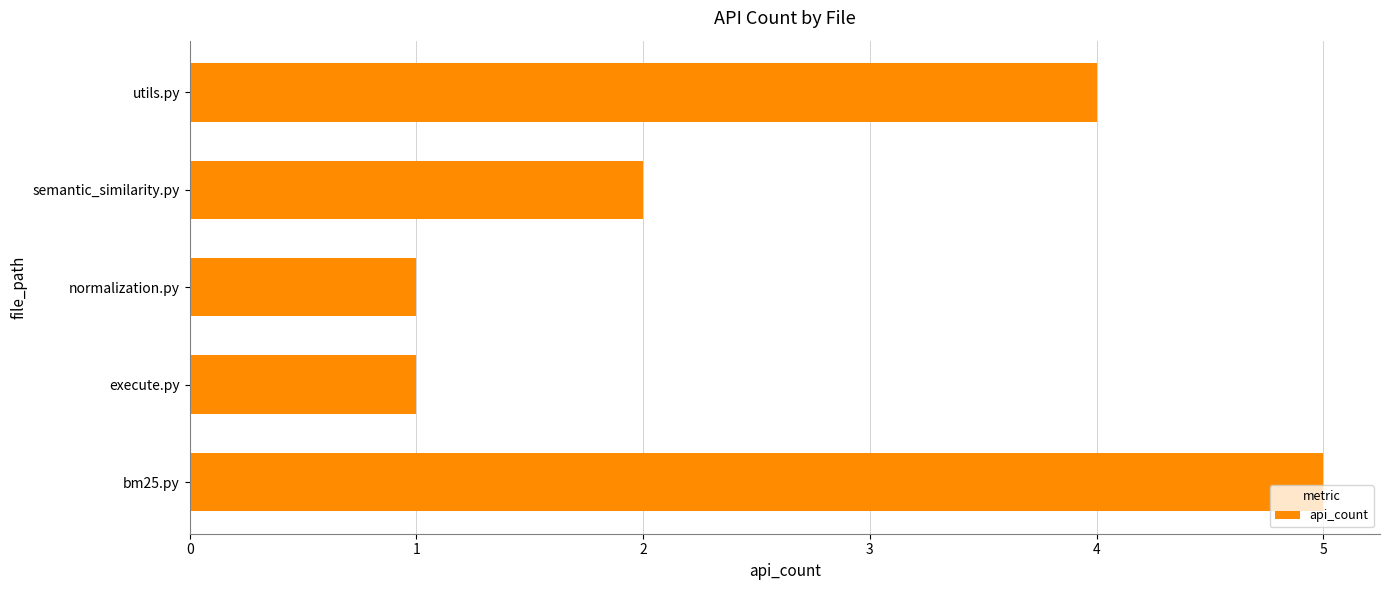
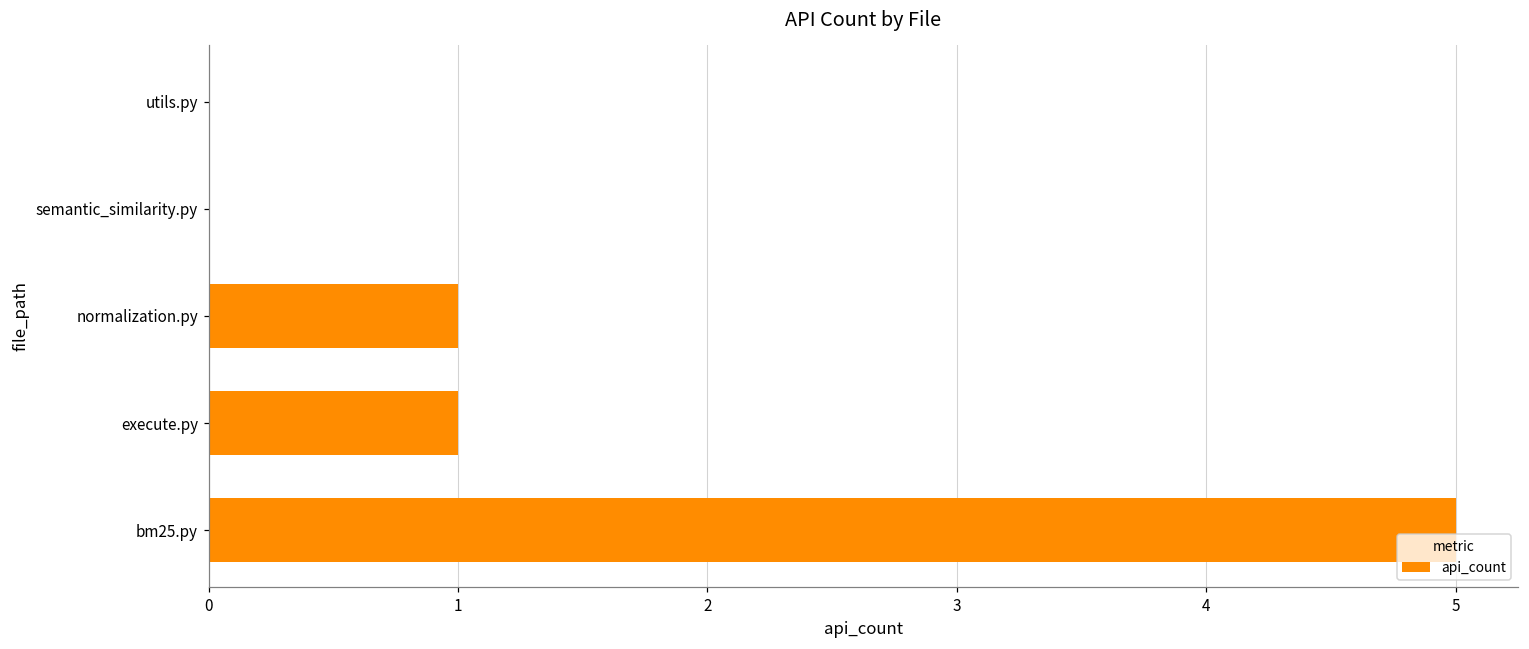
  {
-   "utils.py": 4,
-   "semantic_similarity.py": 2,
+   "utils.py": 0,
+   "semantic_similarity.py": 0,
    "normalization.py": 1,
    "execute.py": 1,
    "bm25.py": 5
  }
